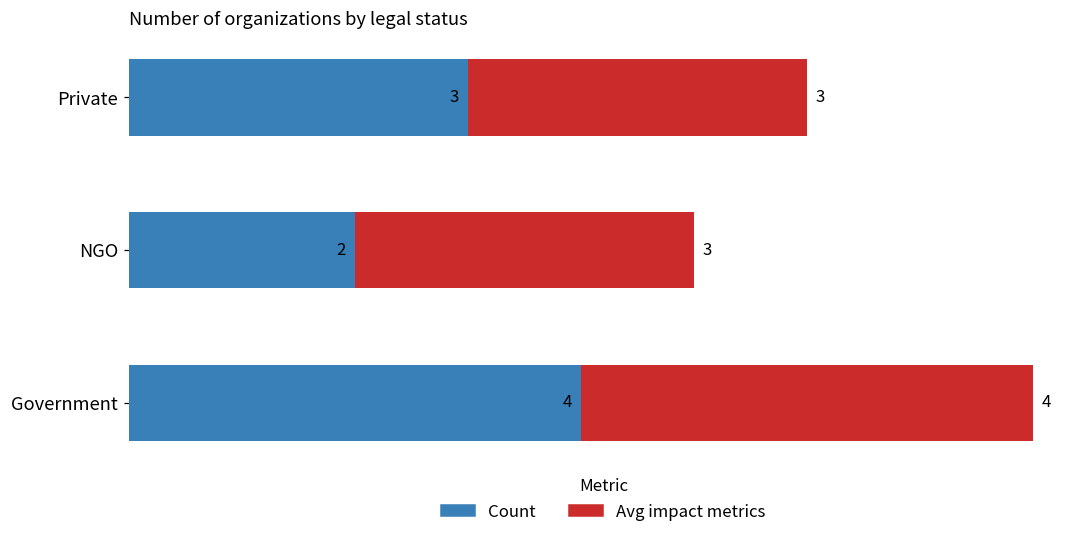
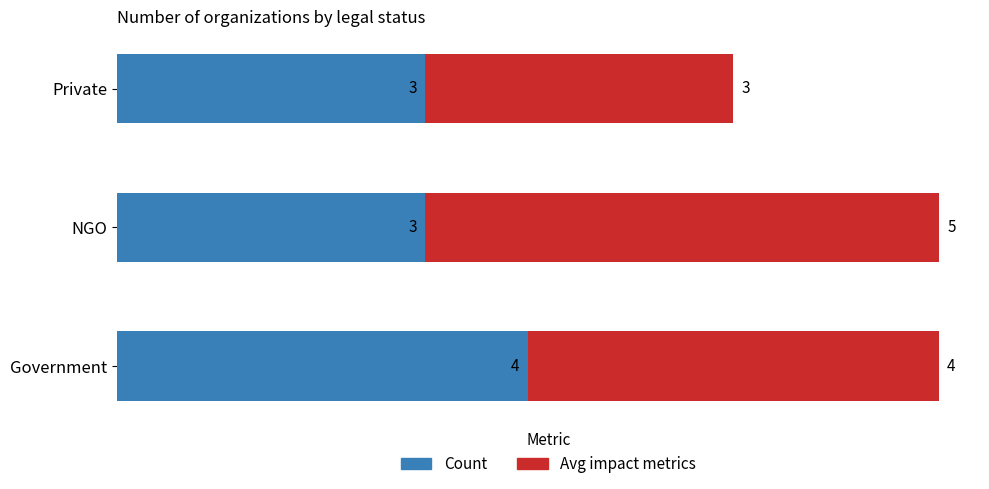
  {
    "Count": {
      "Private": 3,
-     "NGO": 2,
+     "NGO": 3,
      "Government": 4
    },
    "Avg impact metrics": {
      "Private": 3,
-     "NGO": 3,
+     "NGO": 5,
      "Government": 4
    }
  }
